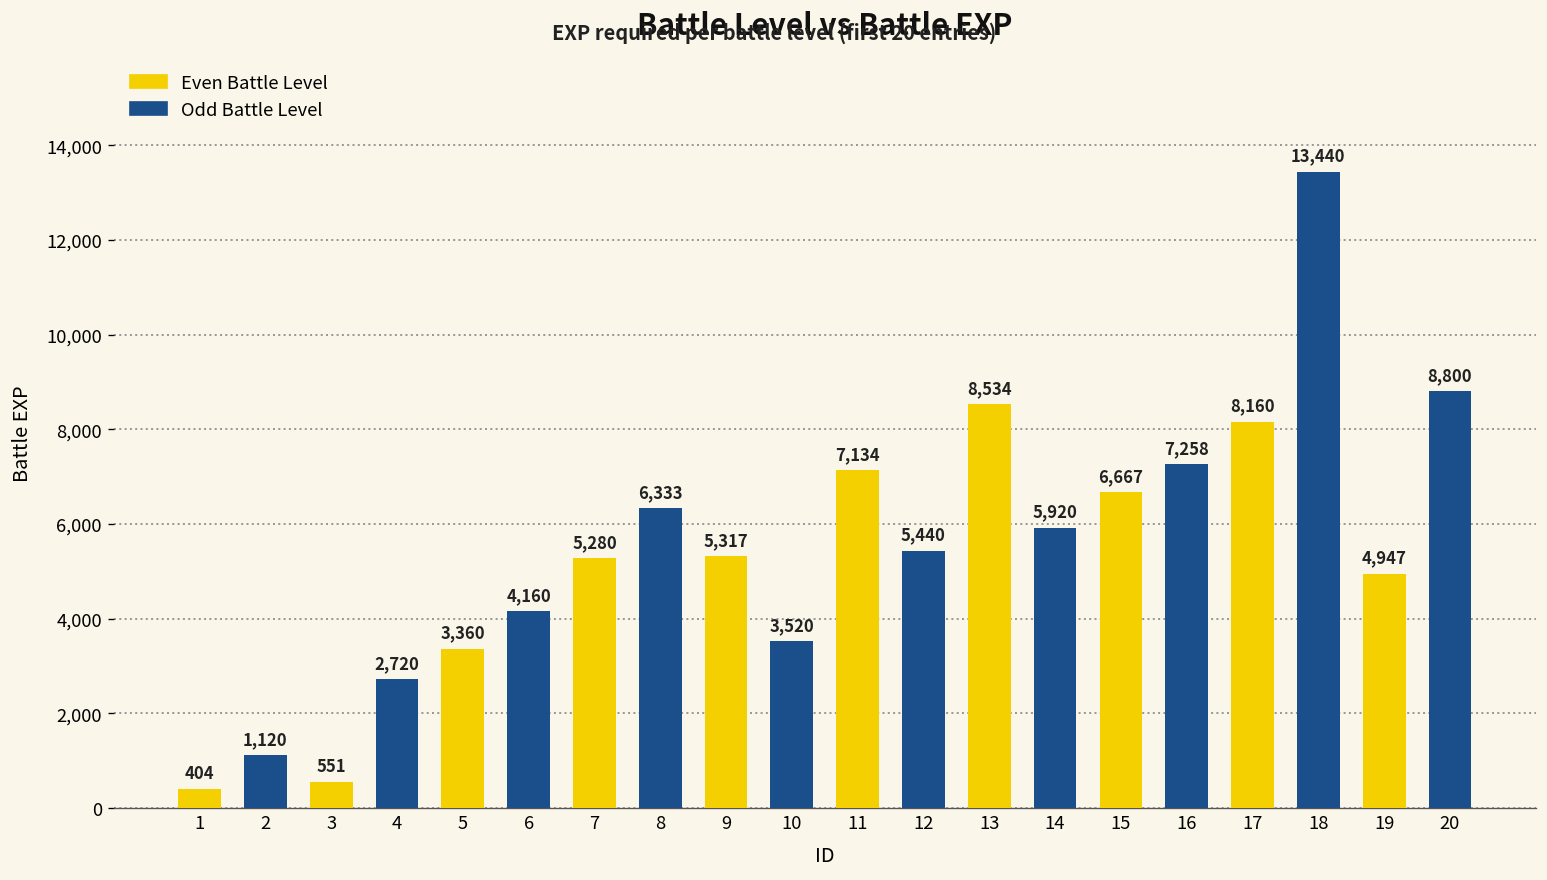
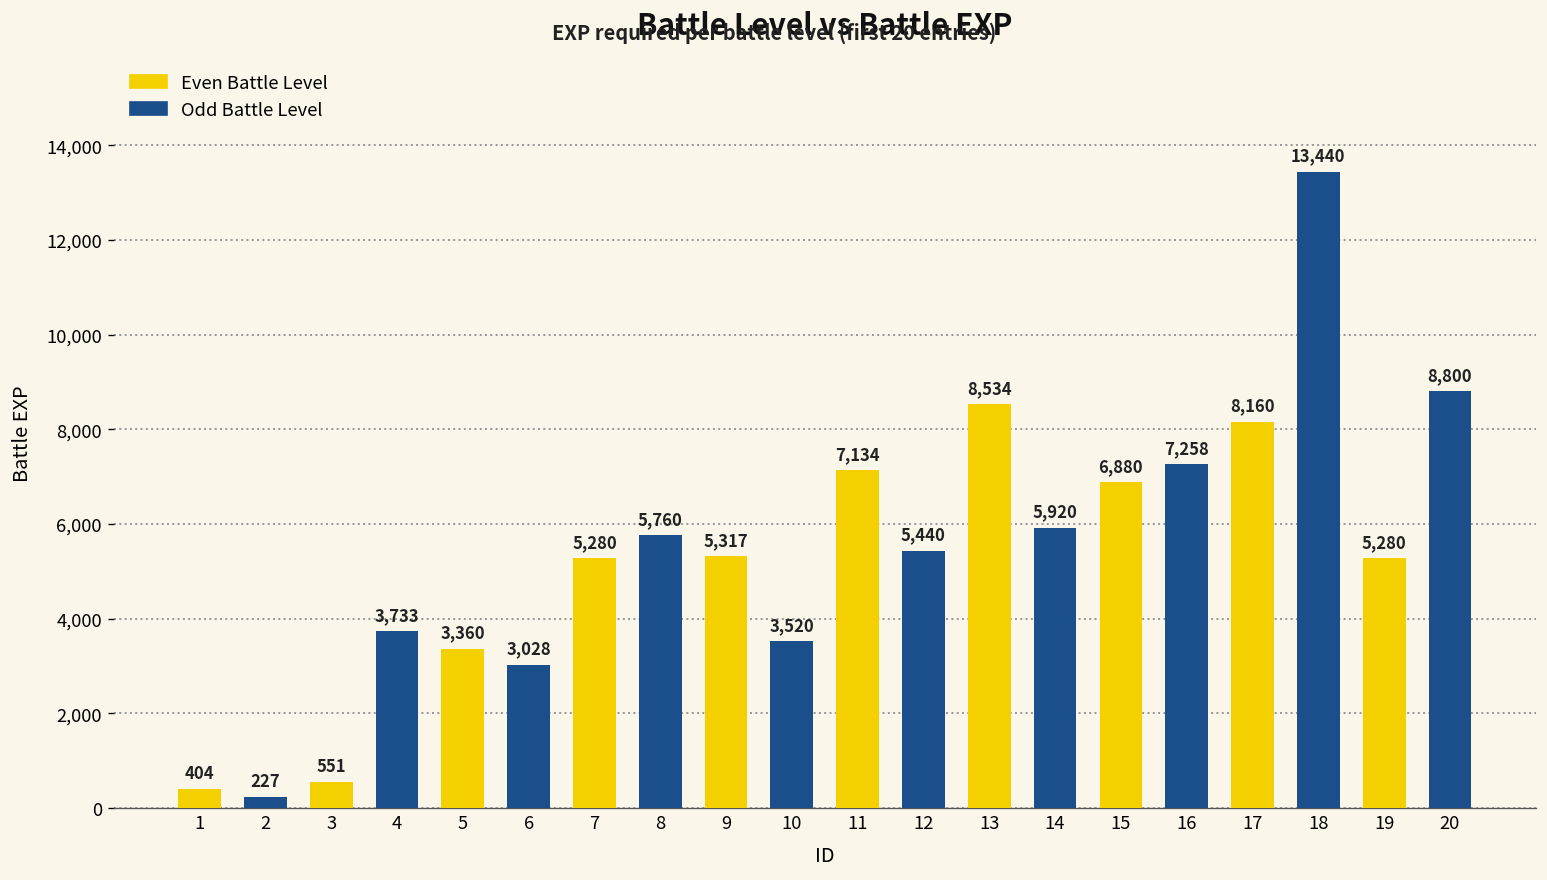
  {
    "1": "404",
-   "2": "1,120",
+   "2": "227",
    "3": "551",
-   "4": "2,720",
+   "4": "3,733",
    "5": "3,360",
-   "6": "4,160",
+   "6": "3,028",
    "7": "5,280",
-   "8": "6,333",
+   "8": "5,760",
    "9": "5,317",
    "10": "3,520",
    "11": "7,134",
    "12": "5,440",
    "13": "8,534",
    "14": "5,920",
-   "15": "6,667",
+   "15": "6,880",
    "16": "7,258",
    "17": "8,160",
    "18": "13,440",
-   "19": "4,947",
+   "19": "5,280",
    "20": "8,800"
  }
